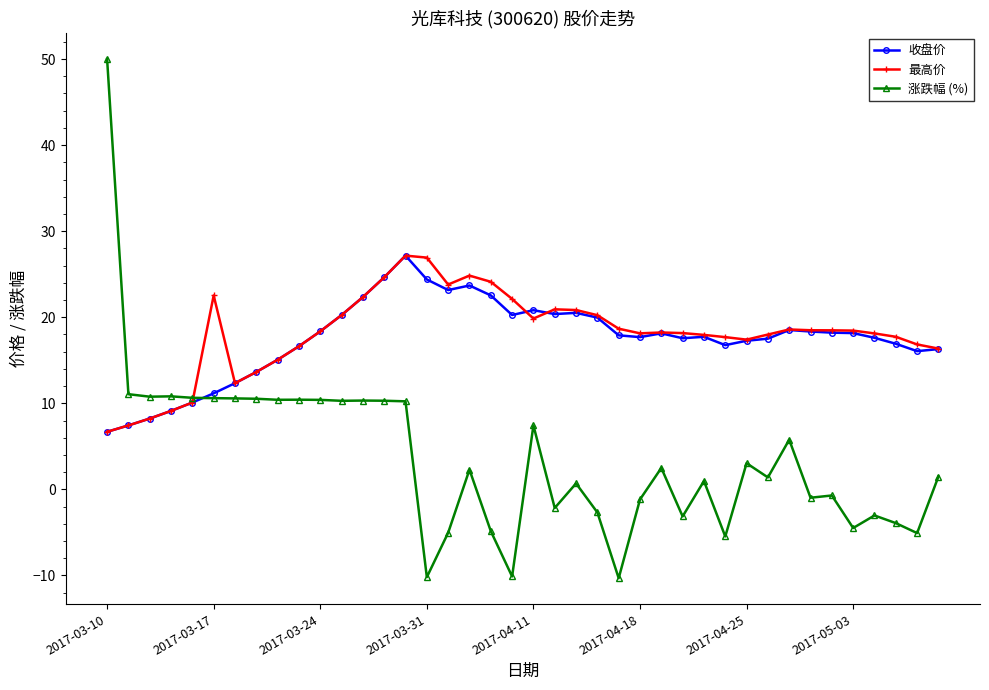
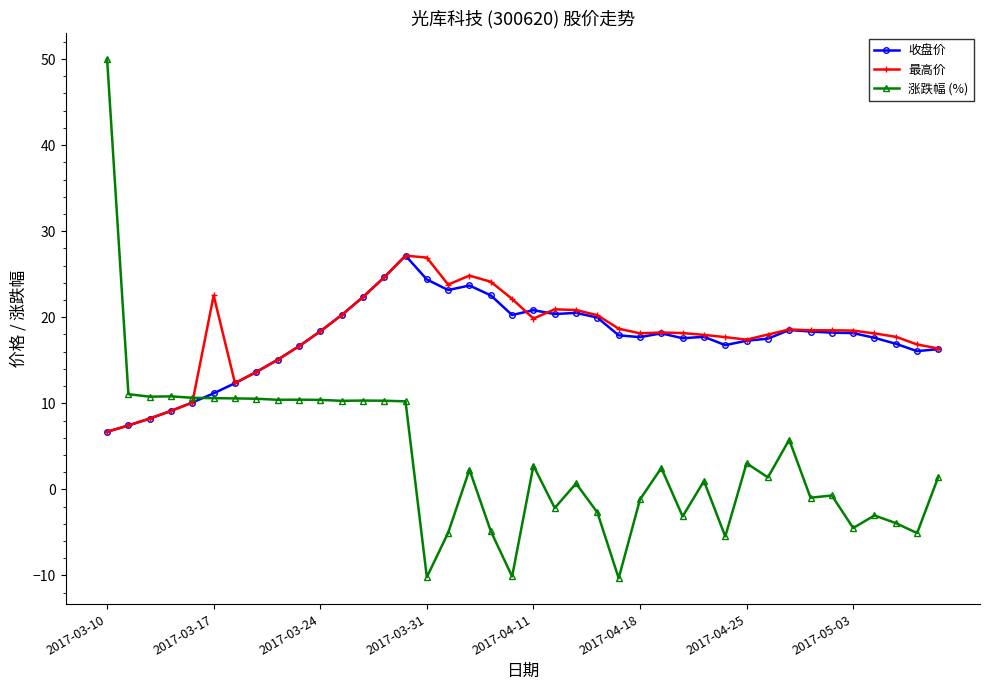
  {
    "收盘价": {
      "2017-03-17": 11,
      "2017-03-31": 24,
      "2017-04-11": 21,
      "2017-04-18": 18
    },
    "最高价": {
      "2017-03-17": 23,
      "2017-03-31": 27,
      "2017-04-11": 20,
      "2017-04-18": 18
    },
    "涨跌幅 (%)": {
      "2017-03-10": 50,
      "2017-03-17": 11,
      "2017-03-24": 10,
      "2017-03-31": -10,
-     "2017-04-11": 7,
+     "2017-04-11": 3,
      "2017-04-18": -1,
      "2017-04-25": 3,
      "2017-05-03": -4
    }
  }
